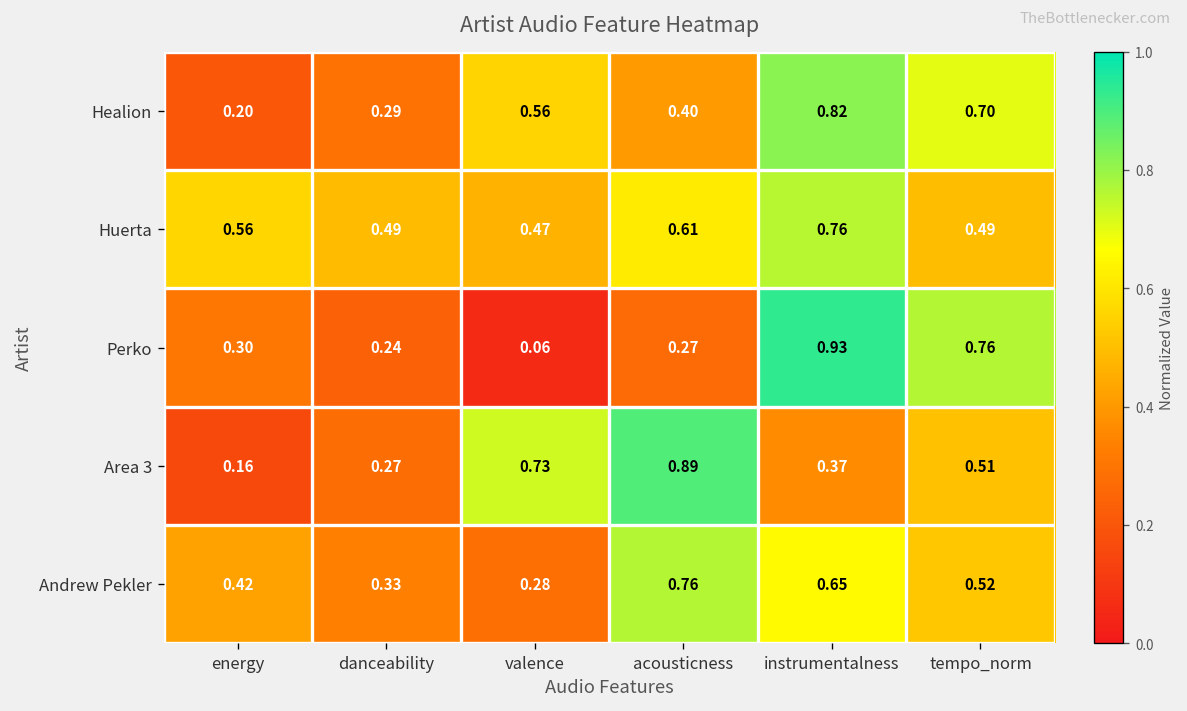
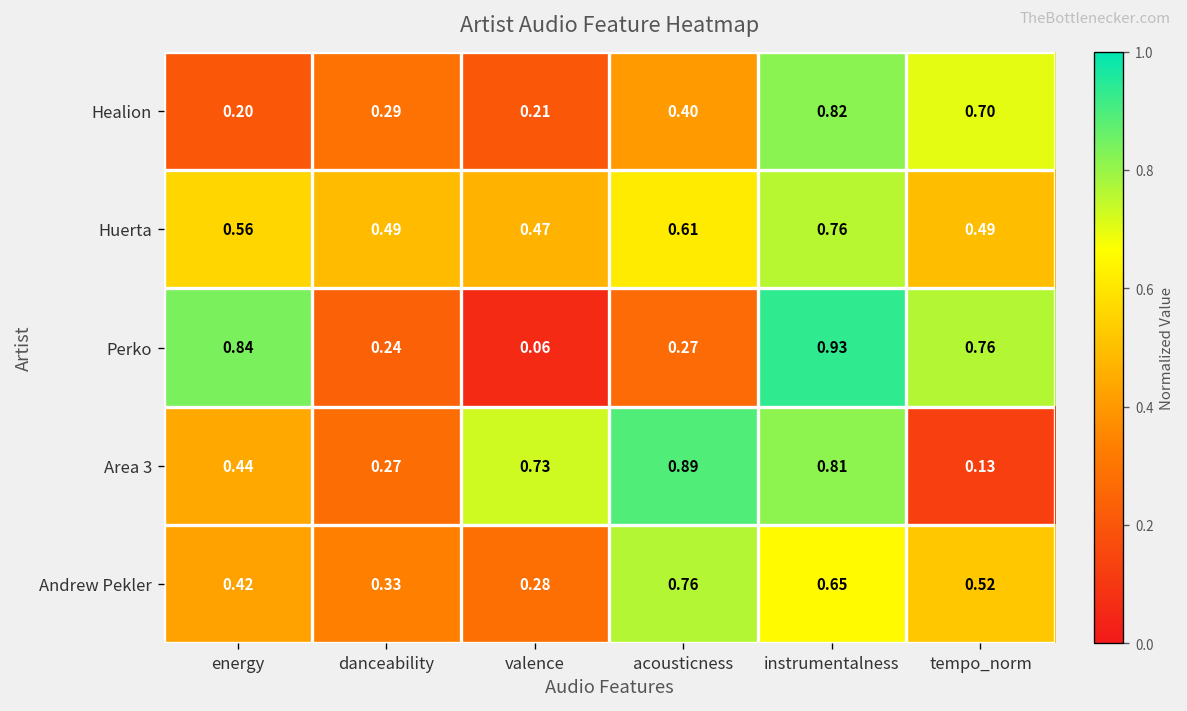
  {
    "Healion": {
      "energy": 0.20,
      "danceability": 0.29,
-     "valence": 0.56,
+     "valence": 0.21,
      "acousticness": 0.40,
      "instrumentalness": 0.82,
      "tempo_norm": 0.70
    },
    "Huerta": {
      "energy": 0.56,
      "danceability": 0.49,
      "valence": 0.47,
      "acousticness": 0.61,
      "instrumentalness": 0.76,
      "tempo_norm": 0.49
    },
    "Perko": {
-     "energy": 0.30,
+     "energy": 0.84,
      "danceability": 0.24,
      "valence": 0.06,
      "acousticness": 0.27,
      "instrumentalness": 0.93,
      "tempo_norm": 0.76
    },
    "Area 3": {
-     "energy": 0.16,
+     "energy": 0.44,
      "danceability": 0.27,
      "valence": 0.73,
      "acousticness": 0.89,
-     "instrumentalness": 0.37,
-     "tempo_norm": 0.51
+     "instrumentalness": 0.81,
+     "tempo_norm": 0.13
    },
    "Andrew Pekler": {
      "energy": 0.42,
      "danceability": 0.33,
      "valence": 0.28,
      "acousticness": 0.76,
      "instrumentalness": 0.65,
      "tempo_norm": 0.52
    }
  }
